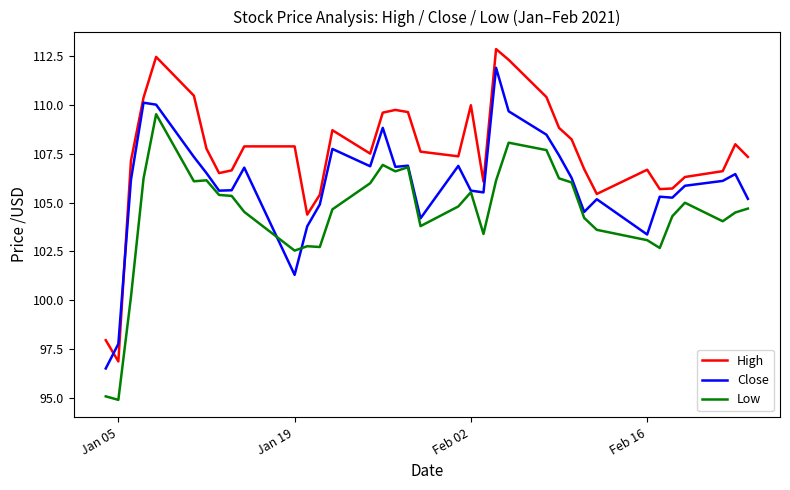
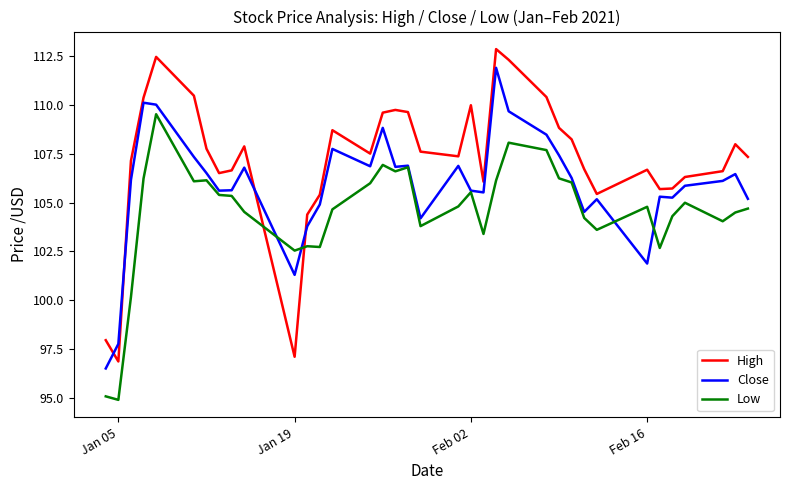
  {
    "High": {
      "Jan 05": 96.9,
-     "Jan 19": 107.9,
+     "Jan 19": 97.1,
      "Feb 02": 110.0,
      "Feb 16": 106.7
    },
    "Close": {
      "Jan 05": 97.8,
      "Jan 19": 101.3,
-     "Feb 16": 103.4
+     "Feb 16": 101.9
    },
    "Low": {
      "Jan 05": 94.9,
      "Jan 19": 102.5,
-     "Feb 16": 103.1
+     "Feb 16": 104.8
    }
  }
